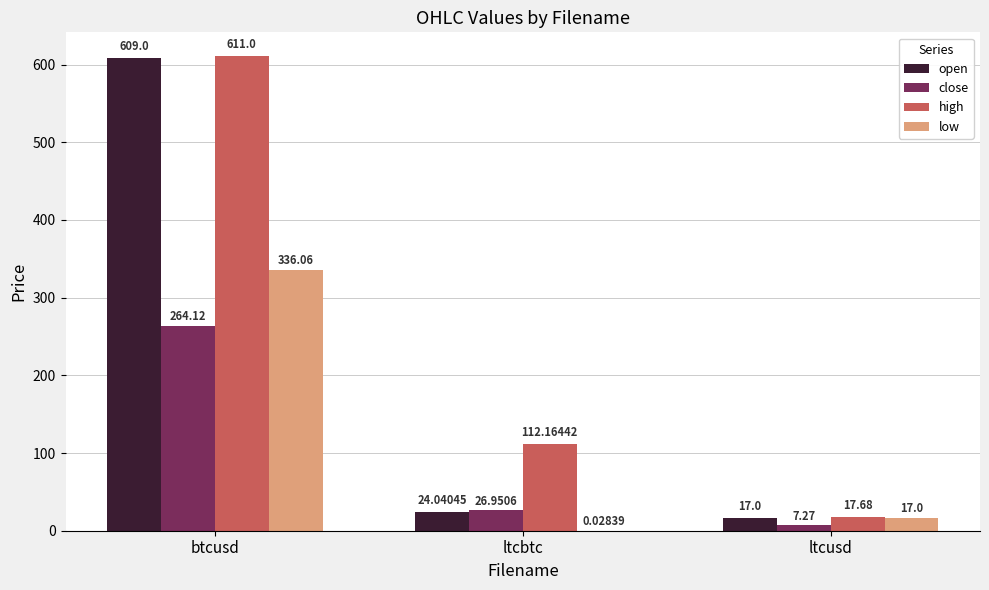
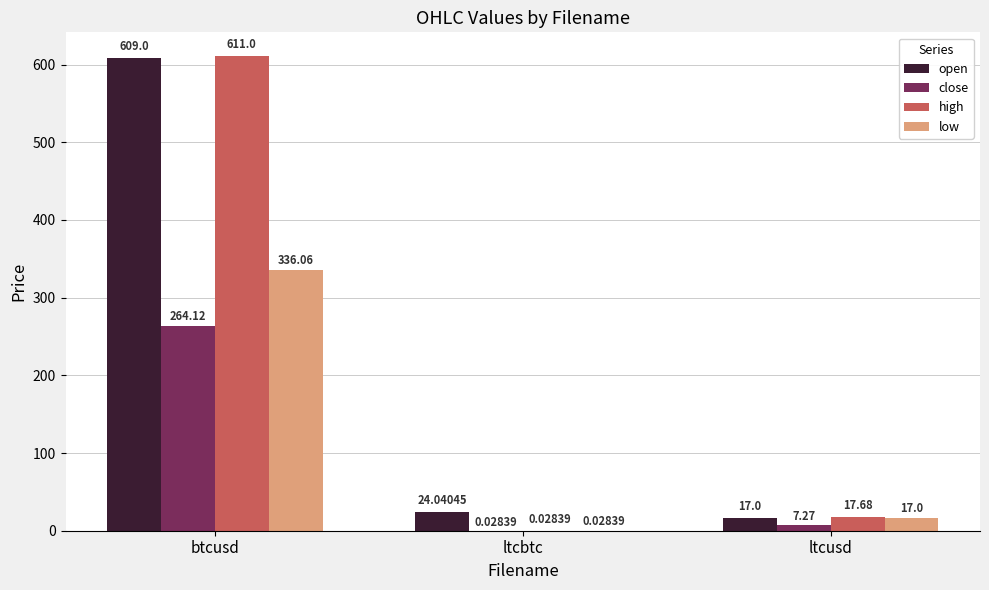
  {
    "open": {
      "btcusd": 609.0,
      "ltcbtc": 24.04045,
      "ltcusd": 17.0
    },
    "close": {
      "btcusd": 264.12,
-     "ltcbtc": 26.9506,
+     "ltcbtc": 0.02839,
      "ltcusd": 7.27
    },
    "high": {
      "btcusd": 611.0,
-     "ltcbtc": 112.16442,
+     "ltcbtc": 0.02839,
      "ltcusd": 17.68
    },
    "low": {
      "btcusd": 336.06,
      "ltcbtc": 0.02839,
      "ltcusd": 17.0
    }
  }
